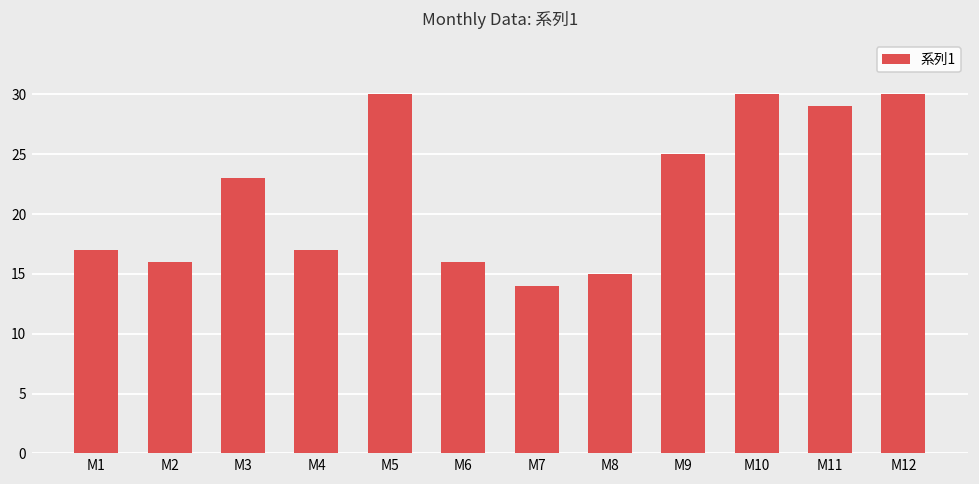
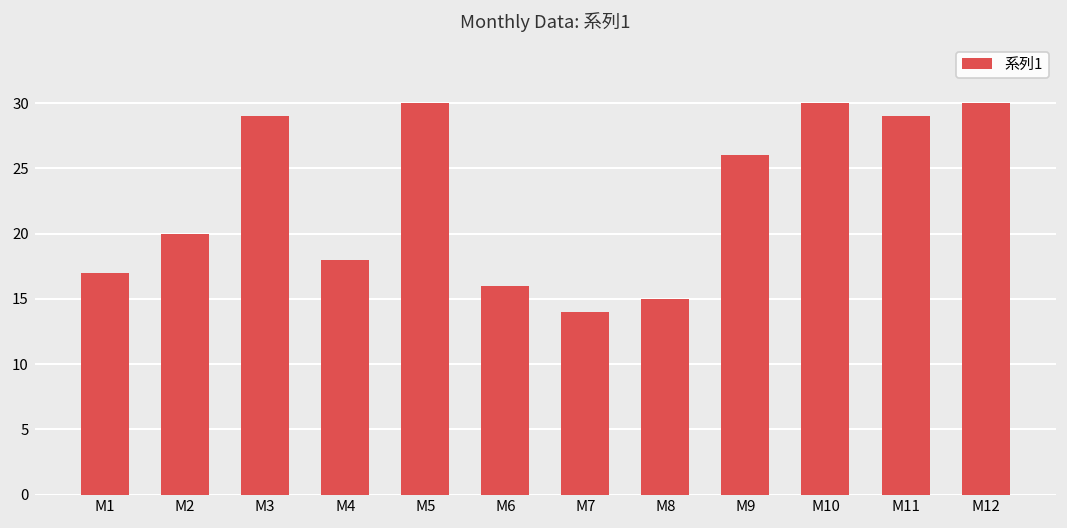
  {
    "M1": 17,
-   "M2": 16,
-   "M3": 23,
-   "M4": 17,
+   "M2": 20,
+   "M3": 29,
+   "M4": 18,
    "M5": 30,
    "M6": 16,
    "M7": 14,
    "M8": 15,
-   "M9": 25,
+   "M9": 26,
    "M10": 30,
    "M11": 29,
    "M12": 30
  }
